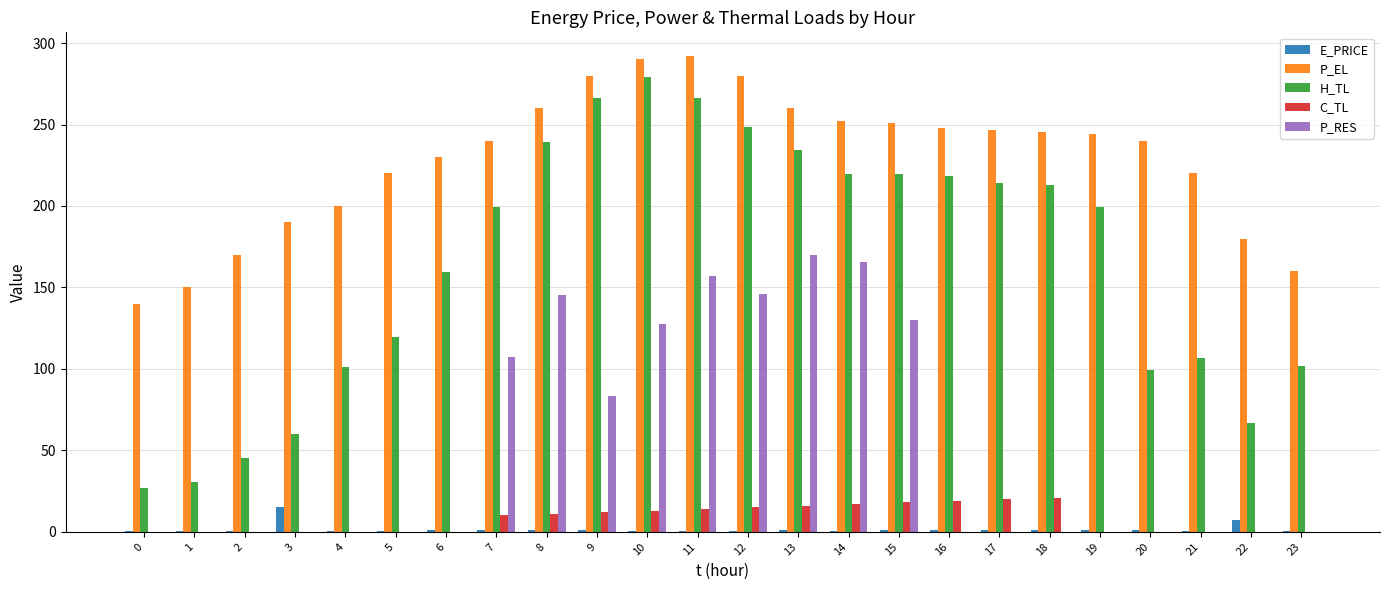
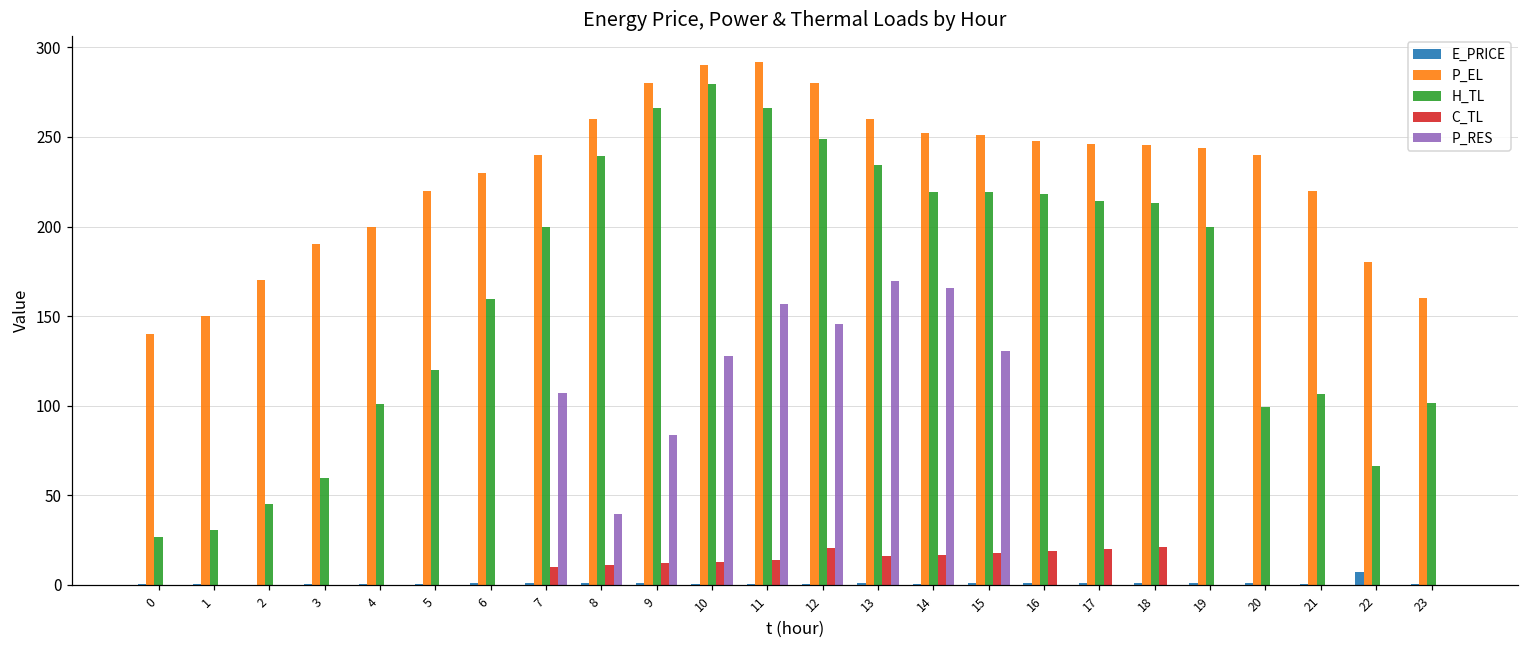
  {
    "E_PRICE": {
-     "3": 15,
+     "3": 0,
      "22": 7
    },
    "P_EL": {
      "0": 140,
      "1": 150,
      "2": 170,
      "3": 190,
      "4": 200,
      "5": 220,
      "6": 230,
      "7": 240,
      "8": 260,
      "9": 280,
      "10": 290,
      "11": 292,
      "12": 280,
      "13": 260,
      "14": 252,
      "15": 251,
      "16": 248,
      "17": 246,
      "18": 246,
      "19": 244,
      "20": 240,
      "21": 220,
      "22": 180,
      "23": 160
    },
    "H_TL": {
      "0": 27,
      "1": 31,
      "2": 45,
      "3": 60,
      "4": 101,
      "5": 120,
      "6": 160,
      "7": 200,
      "8": 240,
      "9": 266,
      "10": 279,
      "11": 266,
      "12": 249,
      "13": 234,
      "14": 219,
      "15": 220,
      "16": 218,
      "17": 214,
      "18": 213,
      "19": 200,
      "20": 99,
      "21": 106,
      "22": 67,
      "23": 102
    },
    "C_TL": {
      "0": 0,
      "1": 0,
      "2": 0,
      "3": 0,
      "4": 0,
      "5": 0,
      "6": 0,
      "7": 10,
      "8": 11,
      "9": 12,
      "10": 13,
      "11": 14,
-     "12": 15,
+     "12": 20,
      "13": 16,
      "14": 17,
      "15": 18,
      "16": 19,
      "17": 20,
      "18": 21,
      "19": 0,
      "20": 0,
      "21": 0,
      "22": 0,
      "23": 0
    },
    "P_RES": {
      "0": 0,
      "1": 0,
      "2": 0,
      "3": 0,
      "4": 0,
      "5": 0,
      "6": 0,
      "7": 107,
-     "8": 145,
+     "8": 40,
      "9": 84,
      "10": 128,
      "11": 157,
      "12": 146,
      "13": 170,
      "14": 165,
      "15": 130,
      "16": 0,
      "17": 0,
      "18": 0,
      "19": 0,
      "20": 0,
      "21": 0,
      "22": 0,
      "23": 0
    }
  }
